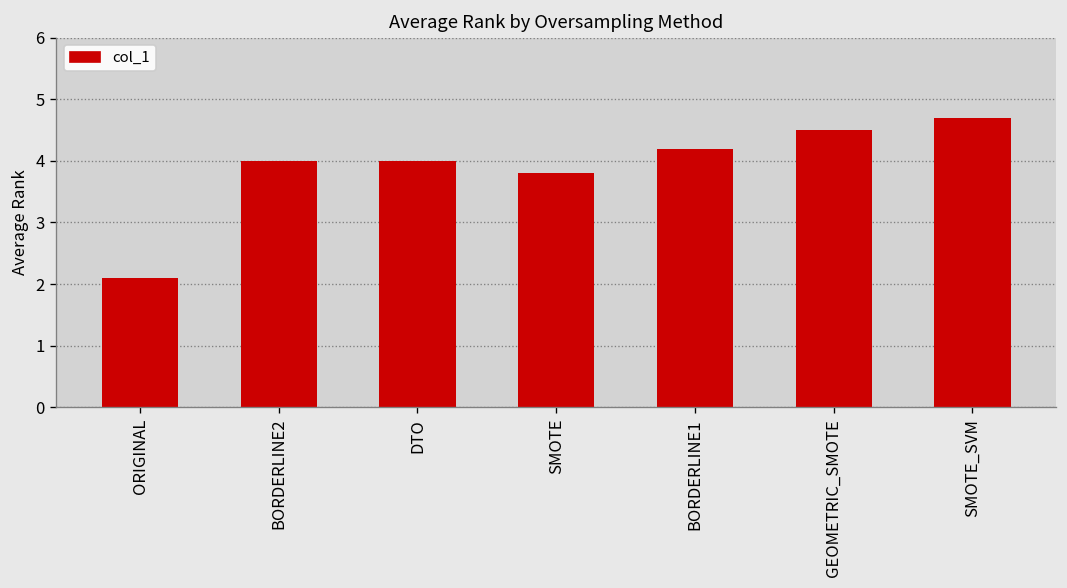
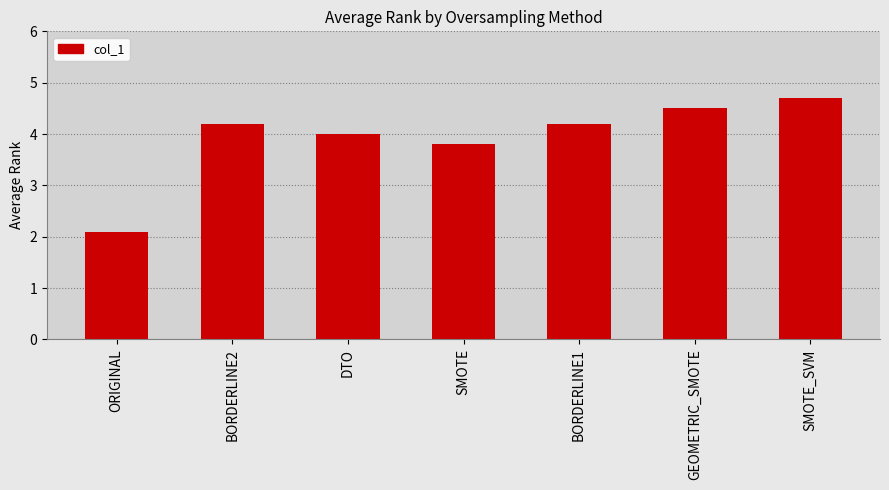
  {
    "ORIGINAL": 2.1,
-   "BORDERLINE2": 4.0,
+   "BORDERLINE2": 4.2,
    "DTO": 4.0,
    "SMOTE": 3.8,
    "BORDERLINE1": 4.2,
    "GEOMETRIC_SMOTE": 4.5,
    "SMOTE_SVM": 4.7
  }
